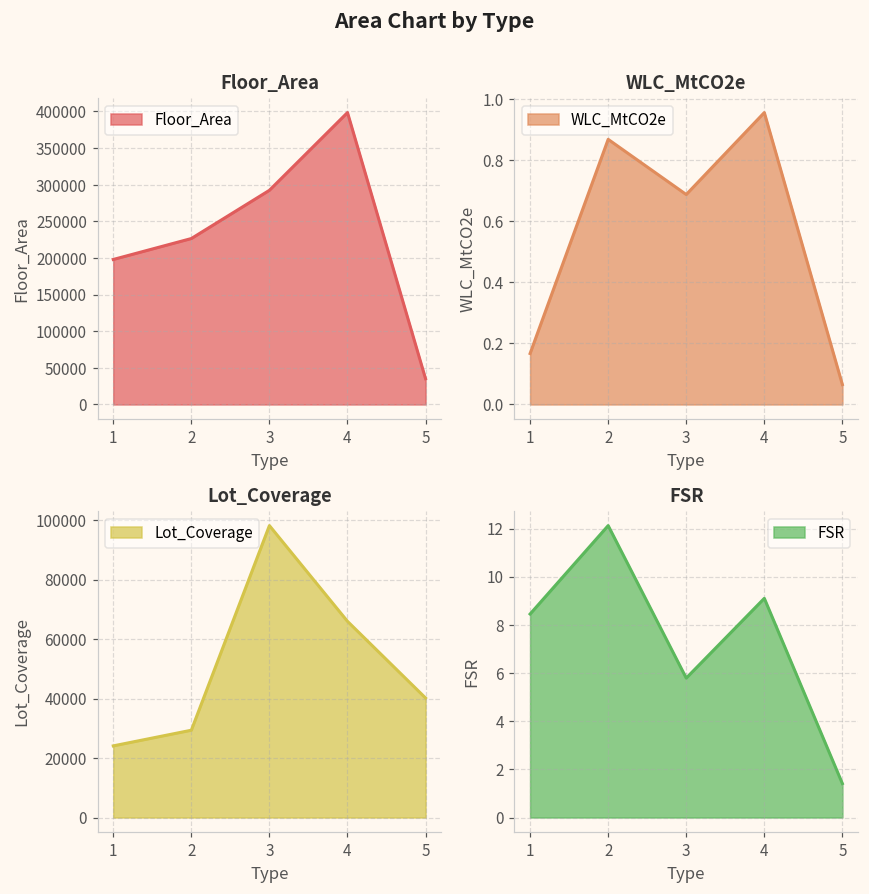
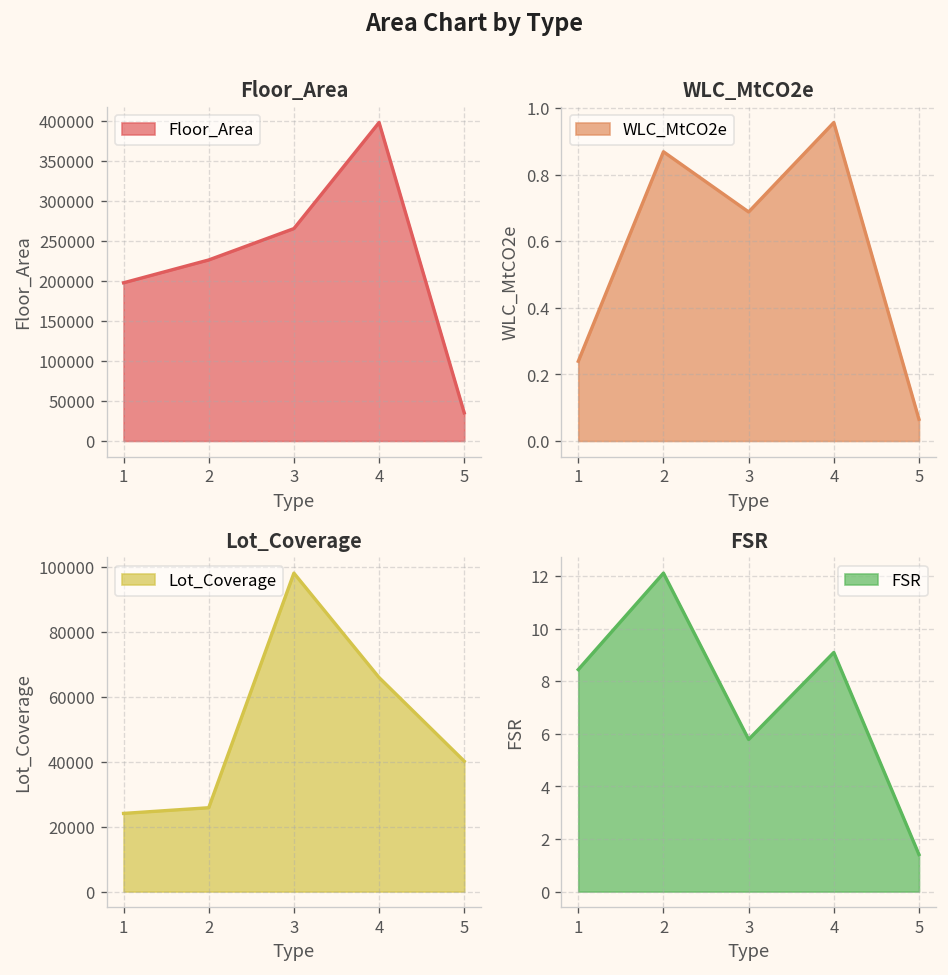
  {
    "Floor_Area": {
      "1": 200000,
      "2": 230000,
-     "3": 290000,
+     "3": 270000,
      "4": 400000,
      "5": 40000
    },
    "WLC_MtCO2e": {
-     "1": 0.17,
+     "1": 0.24,
      "2": 0.87,
      "3": 0.69,
      "4": 0.96,
      "5": 0.07
    },
    "Lot_Coverage": {
      "1": 24000,
-     "2": 29000,
+     "2": 26000,
      "3": 98000,
      "4": 66000,
      "5": 40000
    },
    "FSR": {
      "1": 8.4,
      "2": 12.1,
      "3": 5.8,
      "4": 9.1,
      "5": 1.4
    }
  }
